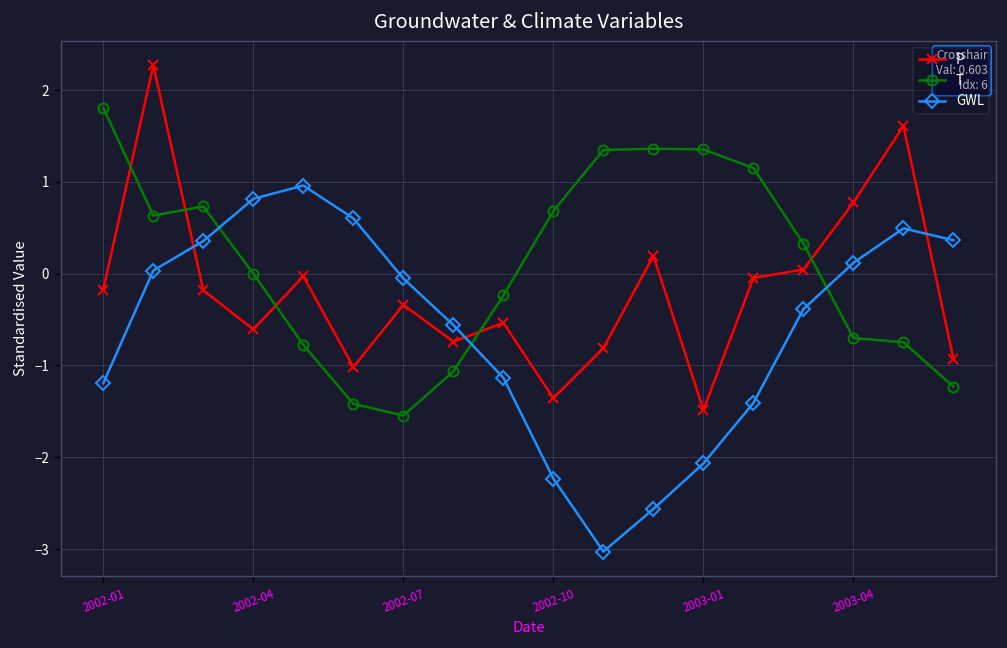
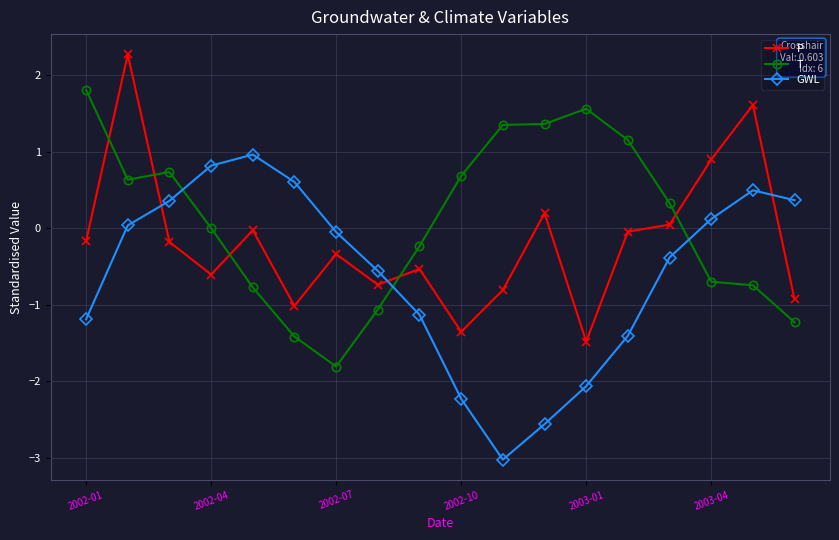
  {
    "P": {
      "2002-01": -0.2,
      "2002-04": -0.6,
      "2002-07": -0.3,
      "2002-10": -1.4,
      "2003-01": -1.5,
-     "2003-04": 0.8
+     "2003-04": 0.9
    },
    "T": {
      "2002-01": 1.8,
      "2002-04": 0.0,
-     "2002-07": -1.5,
+     "2002-07": -1.8,
      "2002-10": 0.7,
-     "2003-01": 1.4,
+     "2003-01": 1.6,
      "2003-04": -0.7
    },
    "GWL": {
      "2002-01": -1.2,
      "2002-04": 0.8,
      "2002-07": -0.1,
      "2002-10": -2.2,
      "2003-01": -2.1,
      "2003-04": 0.1
    }
  }
